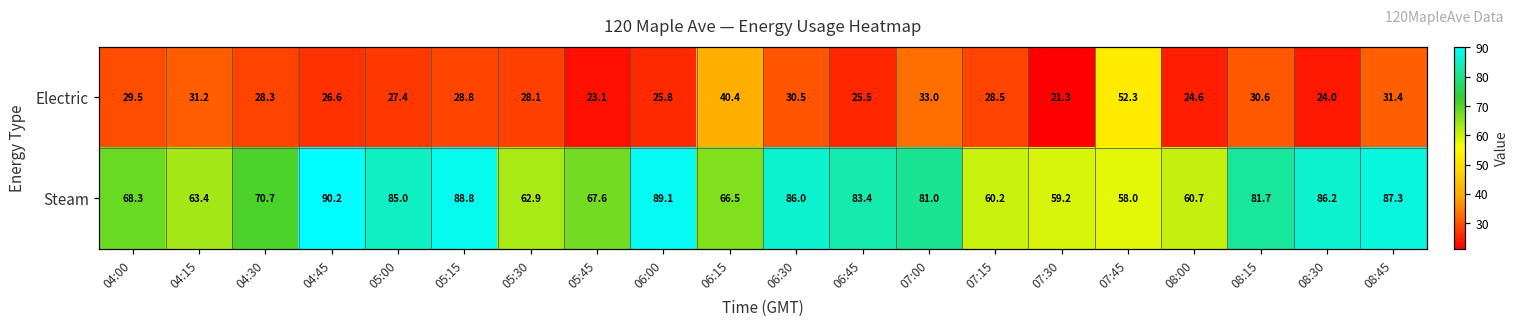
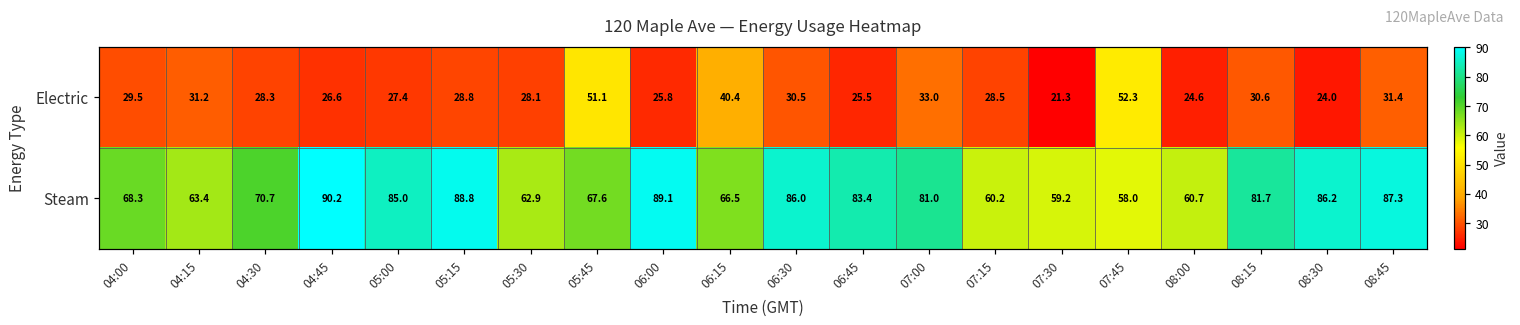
  {
    "Electric": {
      "04:00": 29.5,
      "04:15": 31.2,
      "04:30": 28.3,
      "04:45": 26.6,
      "05:00": 27.4,
      "05:15": 28.8,
      "05:30": 28.1,
-     "05:45": 23.1,
+     "05:45": 51.1,
      "06:00": 25.8,
      "06:15": 40.4,
      "06:30": 30.5,
      "06:45": 25.5,
      "07:00": 33.0,
      "07:15": 28.5,
      "07:30": 21.3,
      "07:45": 52.3,
      "08:00": 24.6,
      "08:15": 30.6,
      "08:30": 24.0,
      "08:45": 31.4
    },
    "Steam": {
      "04:00": 68.3,
      "04:15": 63.4,
      "04:30": 70.7,
      "04:45": 90.2,
      "05:00": 85.0,
      "05:15": 88.8,
      "05:30": 62.9,
      "05:45": 67.6,
      "06:00": 89.1,
      "06:15": 66.5,
      "06:30": 86.0,
      "06:45": 83.4,
      "07:00": 81.0,
      "07:15": 60.2,
      "07:30": 59.2,
      "07:45": 58.0,
      "08:00": 60.7,
      "08:15": 81.7,
      "08:30": 86.2,
      "08:45": 87.3
    }
  }
